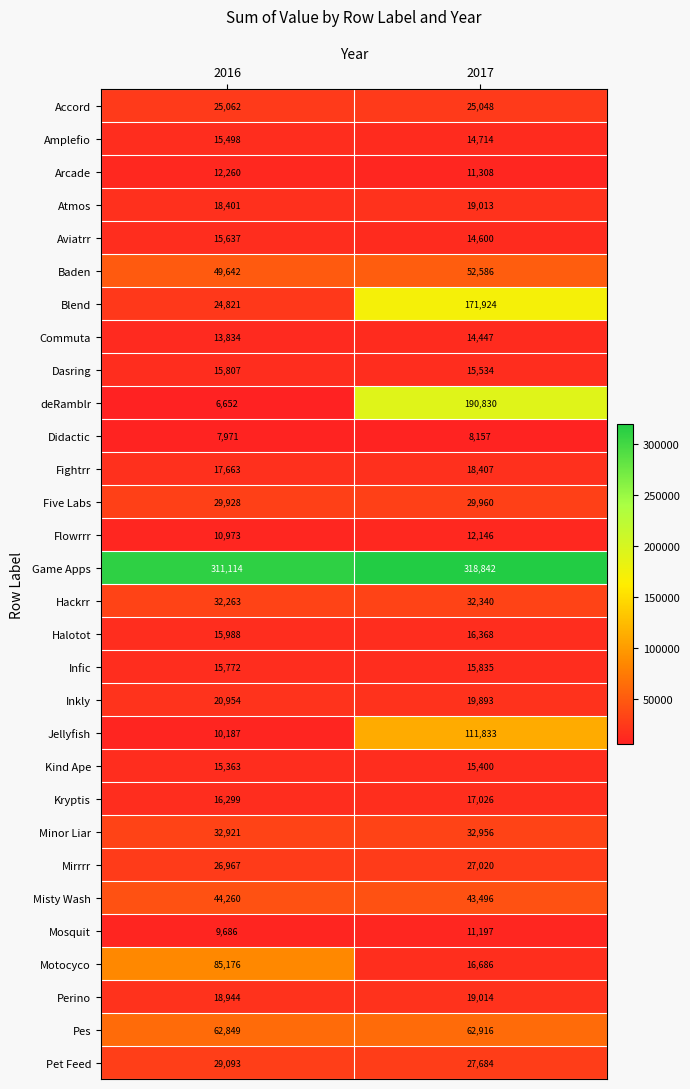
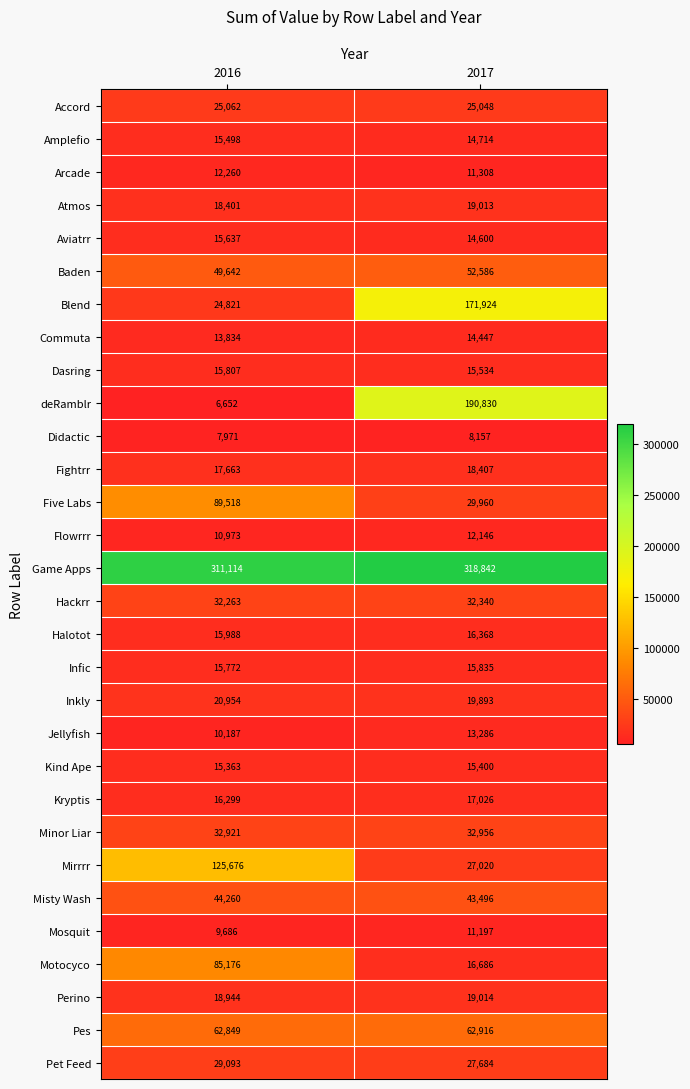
  {
    "Accord": {
      "2016": "25,062",
      "2017": "25,048"
    },
    "Amplefio": {
      "2016": "15,498",
      "2017": "14,714"
    },
    "Arcade": {
      "2016": "12,260",
      "2017": "11,308"
    },
    "Atmos": {
      "2016": "18,401",
      "2017": "19,013"
    },
    "Aviatrr": {
      "2016": "15,637",
      "2017": "14,600"
    },
    "Baden": {
      "2016": "49,642",
      "2017": "52,586"
    },
    "Blend": {
      "2016": "24,821",
      "2017": "171,924"
    },
    "Commuta": {
      "2016": "13,834",
      "2017": "14,447"
    },
    "Dasring": {
      "2016": "15,807",
      "2017": "15,534"
    },
    "deRamblr": {
      "2016": "6,652",
      "2017": "190,830"
    },
    "Didactic": {
      "2016": "7,971",
      "2017": "8,157"
    },
    "Fightrr": {
      "2016": "17,663",
      "2017": "18,407"
    },
    "Five Labs": {
-     "2016": "29,928",
+     "2016": "89,518",
      "2017": "29,960"
    },
    "Flowrrr": {
      "2016": "10,973",
      "2017": "12,146"
    },
    "Game Apps": {
      "2016": "311,114",
      "2017": "318,842"
    },
    "Hackrr": {
      "2016": "32,263",
      "2017": "32,340"
    },
    "Halotot": {
      "2016": "15,988",
      "2017": "16,368"
    },
    "Infic": {
      "2016": "15,772",
      "2017": "15,835"
    },
    "Inkly": {
      "2016": "20,954",
      "2017": "19,893"
    },
    "Jellyfish": {
      "2016": "10,187",
-     "2017": "111,833"
+     "2017": "13,286"
    },
    "Kind Ape": {
      "2016": "15,363",
      "2017": "15,400"
    },
    "Kryptis": {
      "2016": "16,299",
      "2017": "17,026"
    },
    "Minor Liar": {
      "2016": "32,921",
      "2017": "32,956"
    },
    "Mirrrr": {
-     "2016": "26,967",
+     "2016": "125,676",
      "2017": "27,020"
    },
    "Misty Wash": {
      "2016": "44,260",
      "2017": "43,496"
    },
    "Mosquit": {
      "2016": "9,686",
      "2017": "11,197"
    },
    "Motocyco": {
      "2016": "85,176",
      "2017": "16,686"
    },
    "Perino": {
      "2016": "18,944",
      "2017": "19,014"
    },
    "Pes": {
      "2016": "62,849",
      "2017": "62,916"
    },
    "Pet Feed": {
      "2016": "29,093",
      "2017": "27,684"
    }
  }
